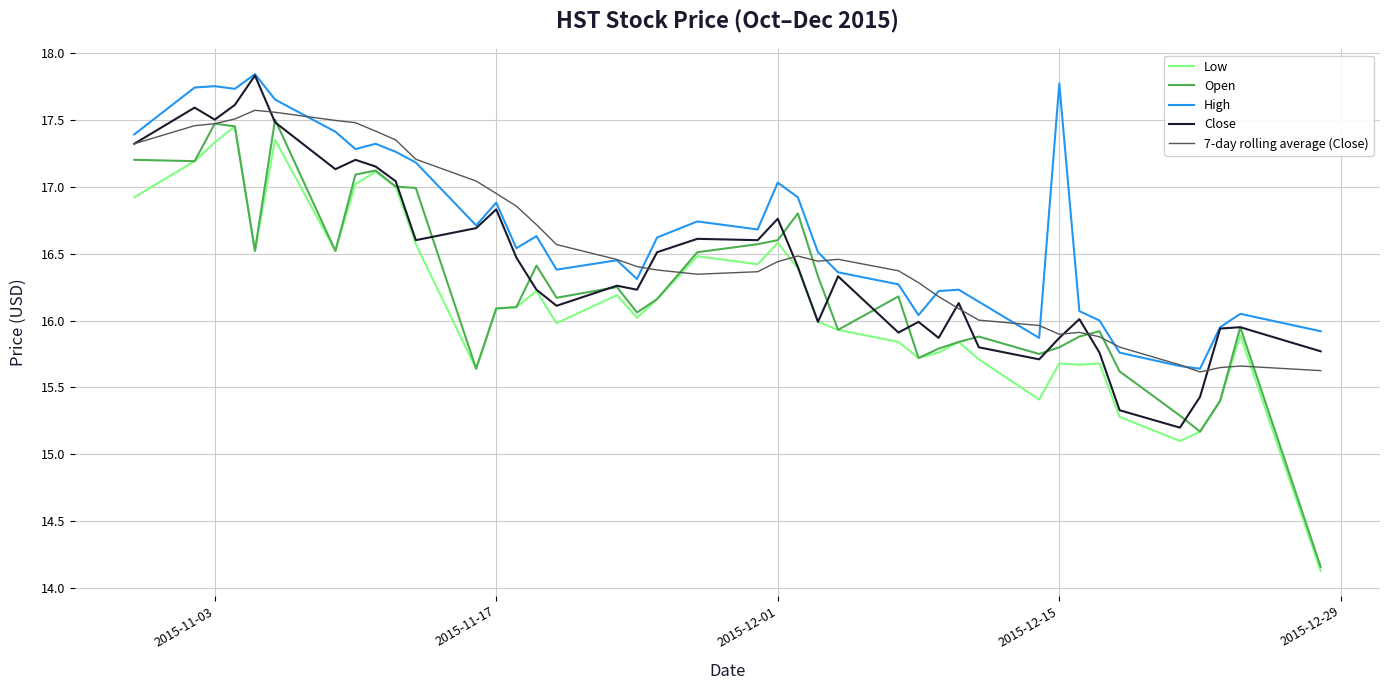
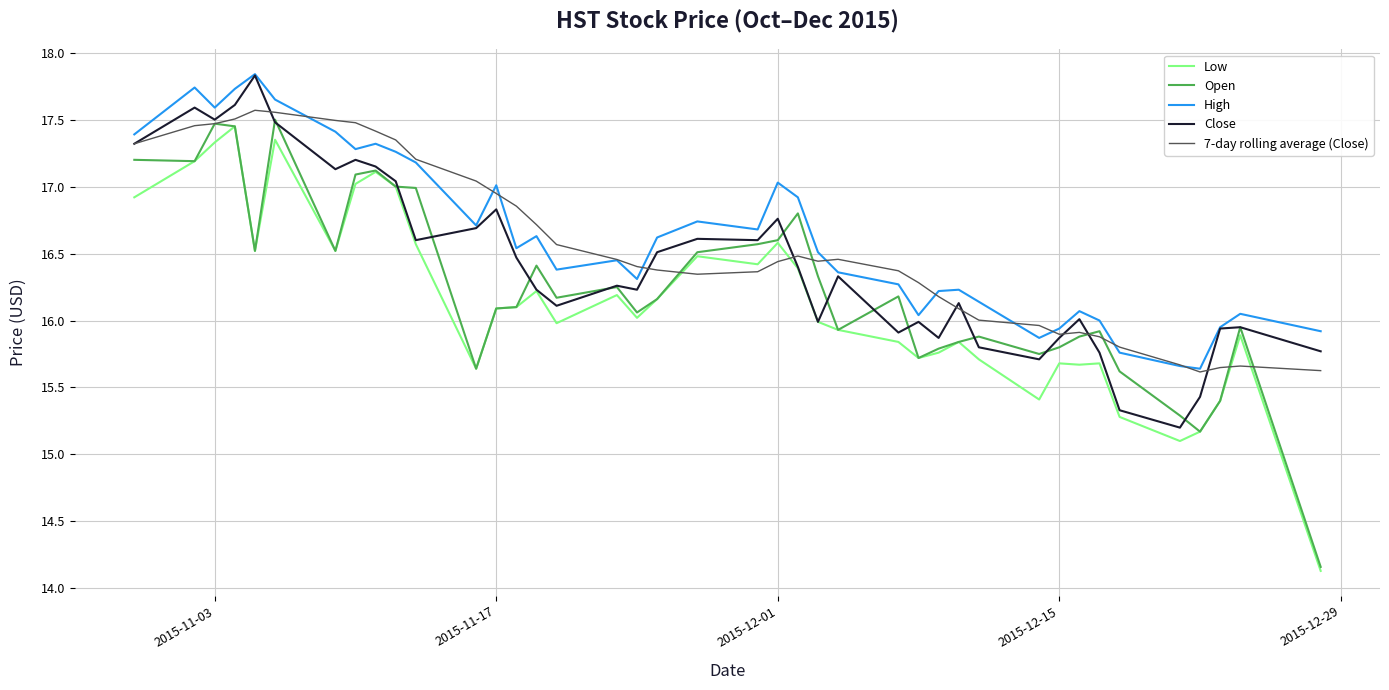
  {
    "Low": {
      "2015-11-03": 17.33,
      "2015-12-01": 16.58,
      "2015-12-15": 15.68
    },
    "Open": {
      "2015-12-01": 16.60,
      "2015-12-15": 15.80
    },
    "High": {
-     "2015-11-03": 17.75,
-     "2015-11-17": 16.88,
+     "2015-11-03": 17.59,
+     "2015-11-17": 17.01,
      "2015-12-01": 17.03,
-     "2015-12-15": 17.77
+     "2015-12-15": 15.94
    },
    "Close": {
      "2015-11-03": 17.50,
      "2015-11-17": 16.83,
      "2015-12-01": 16.76,
      "2015-12-15": 15.87
    },
    "7-day rolling average (Close)": {
      "2015-11-17": 16.95,
      "2015-12-01": 16.44,
      "2015-12-15": 15.90
    }
  }
